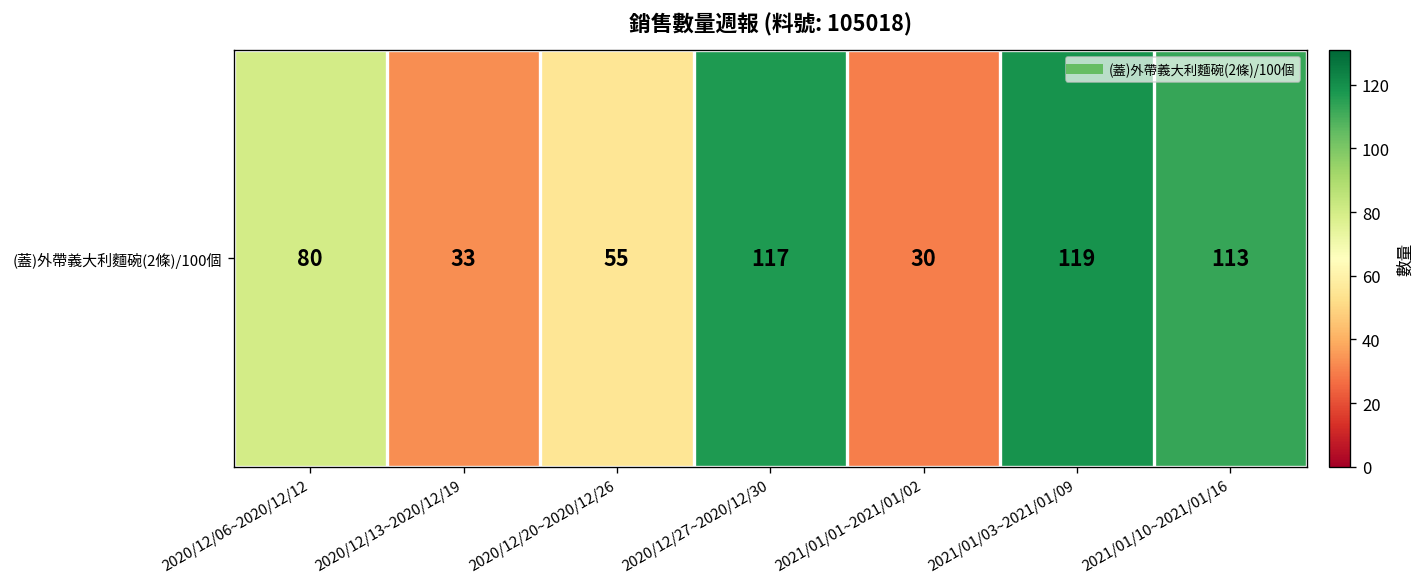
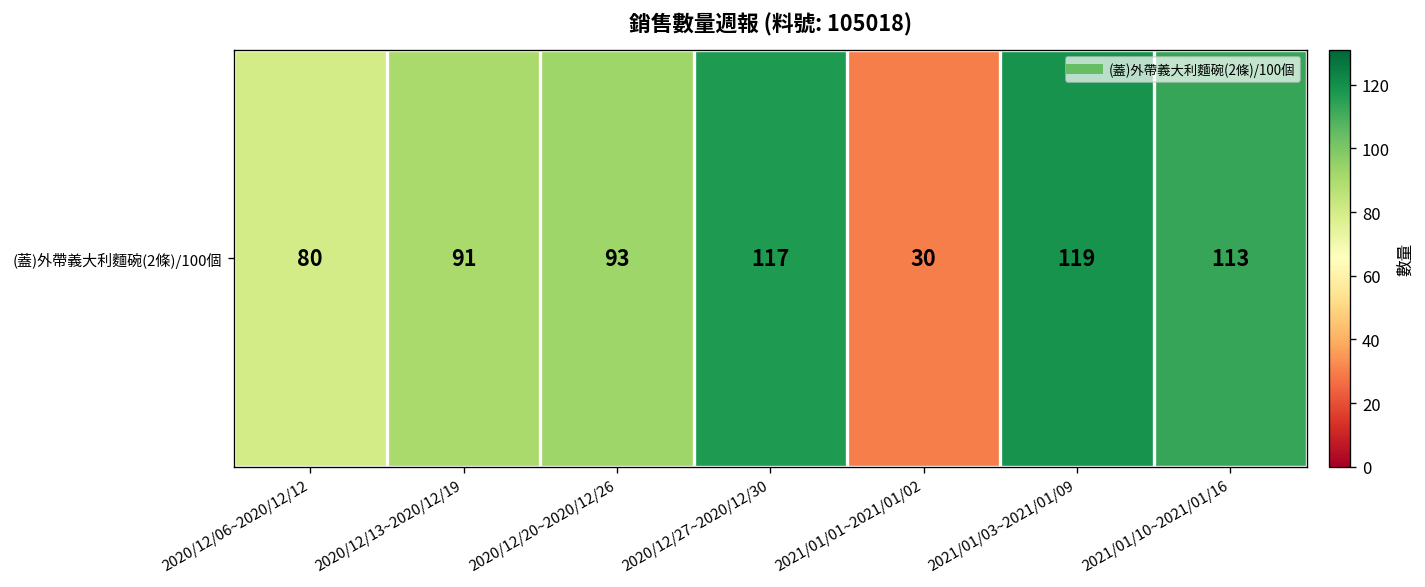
  {
    "(蓋)外帶義大利麵碗(2條)/100個": {
      "2020/12/06~2020/12/12": 80,
-     "2020/12/13~2020/12/19": 33,
-     "2020/12/20~2020/12/26": 55,
+     "2020/12/13~2020/12/19": 91,
+     "2020/12/20~2020/12/26": 93,
      "2020/12/27~2020/12/30": 117,
      "2021/01/01~2021/01/02": 30,
      "2021/01/03~2021/01/09": 119,
      "2021/01/10~2021/01/16": 113
    }
  }
